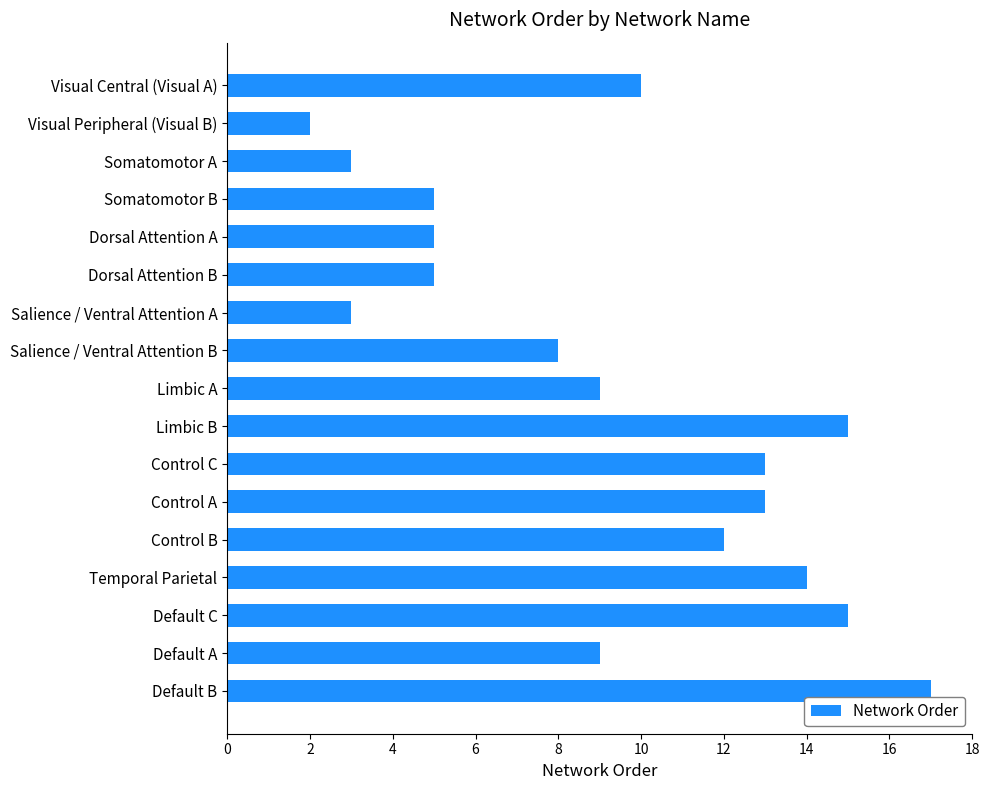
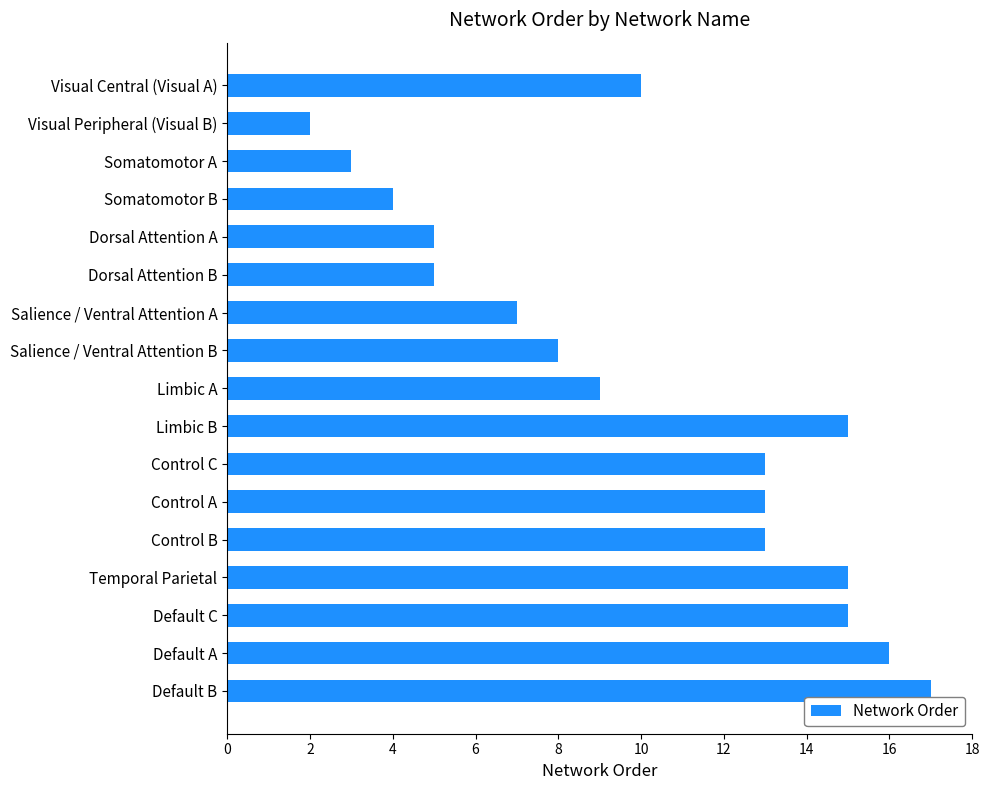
  {
    "Visual Central (Visual A)": 10,
    "Visual Peripheral (Visual B)": 2,
    "Somatomotor A": 3,
-   "Somatomotor B": 5,
+   "Somatomotor B": 4,
    "Dorsal Attention A": 5,
    "Dorsal Attention B": 5,
-   "Salience / Ventral Attention A": 3,
+   "Salience / Ventral Attention A": 7,
    "Salience / Ventral Attention B": 8,
    "Limbic A": 9,
    "Limbic B": 15,
    "Control C": 13,
    "Control A": 13,
-   "Control B": 12,
-   "Temporal Parietal": 14,
+   "Control B": 13,
+   "Temporal Parietal": 15,
    "Default C": 15,
-   "Default A": 9,
+   "Default A": 16,
    "Default B": 17
  }
